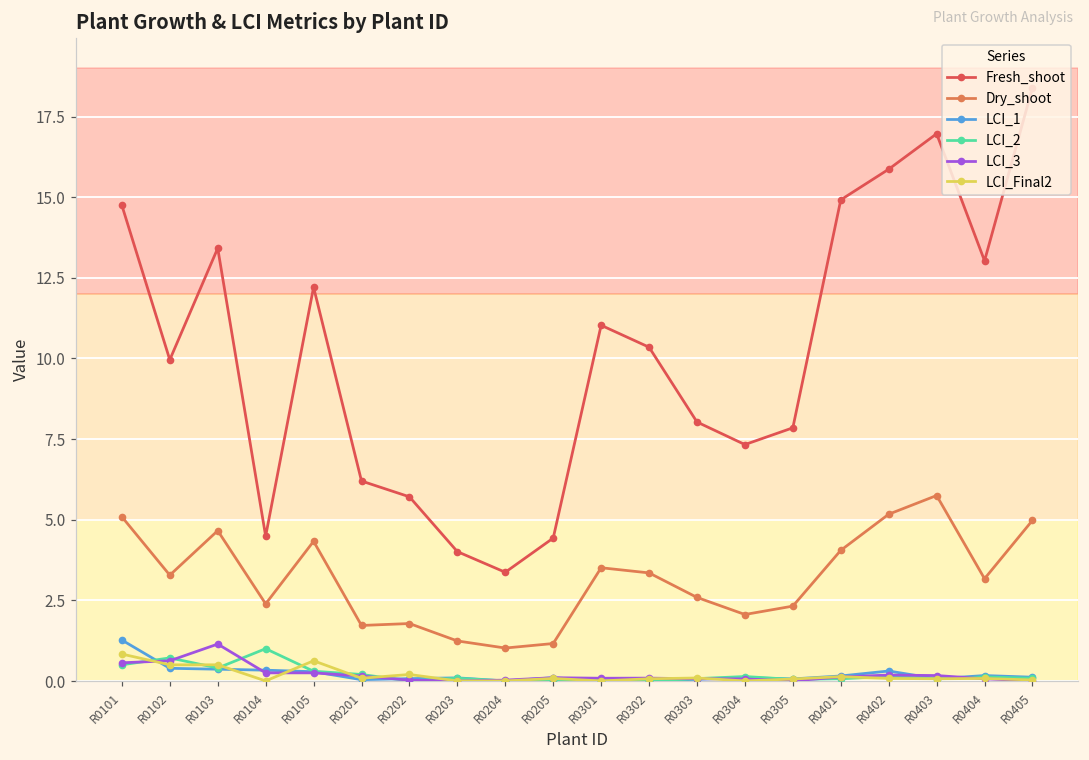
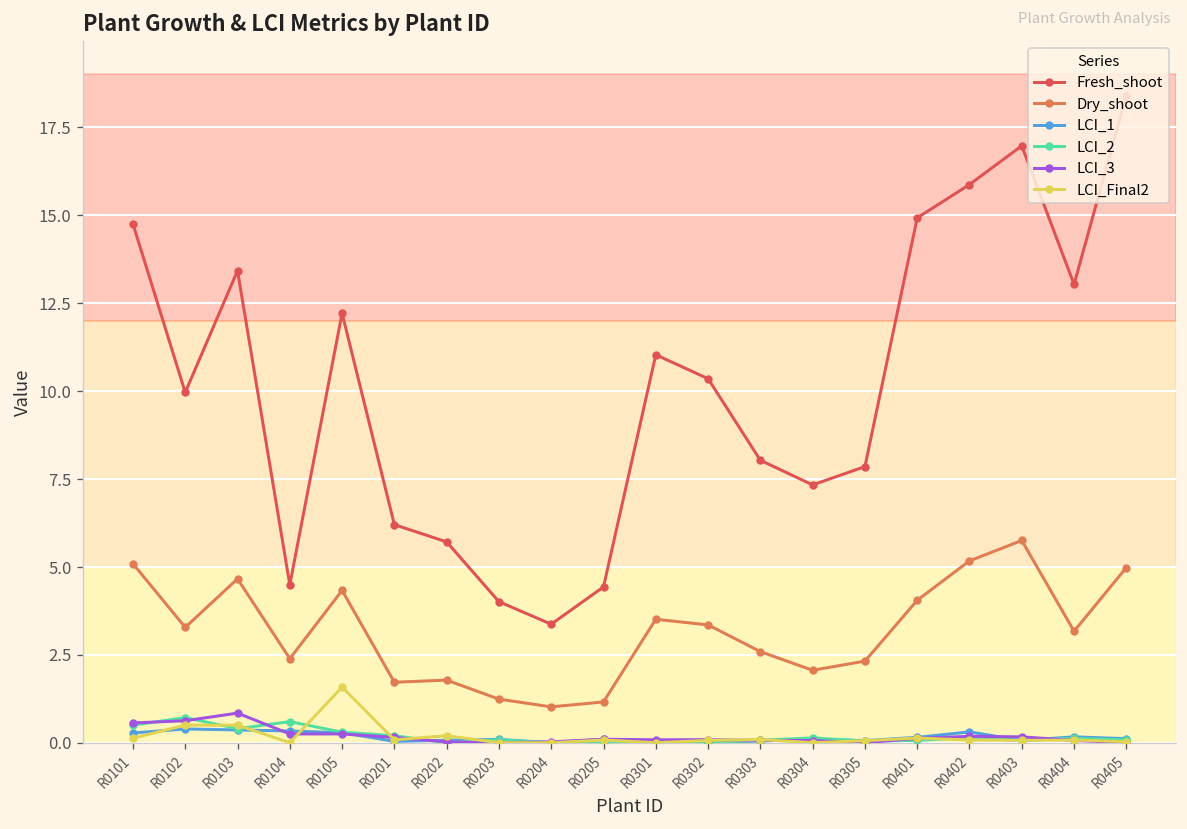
  {
    "LCI_1": {
-     "R0101": 1.3,
+     "R0101": 0.3,
      "R0102": 0.4,
      "R0402": 0.3
    },
    "LCI_2": {
      "R0102": 0.7,
-     "R0104": 1.0
+     "R0104": 0.6
    },
    "LCI_3": {
      "R0102": 0.6,
-     "R0103": 1.1,
+     "R0103": 0.8,
      "R0403": 0.2
    },
    "LCI_Final2": {
-     "R0101": 0.8,
+     "R0101": 0.1,
      "R0102": 0.5,
      "R0103": 0.5,
      "R0104": 0.0,
-     "R0105": 0.6,
+     "R0105": 1.6,
      "R0202": 0.2
    }
  }
